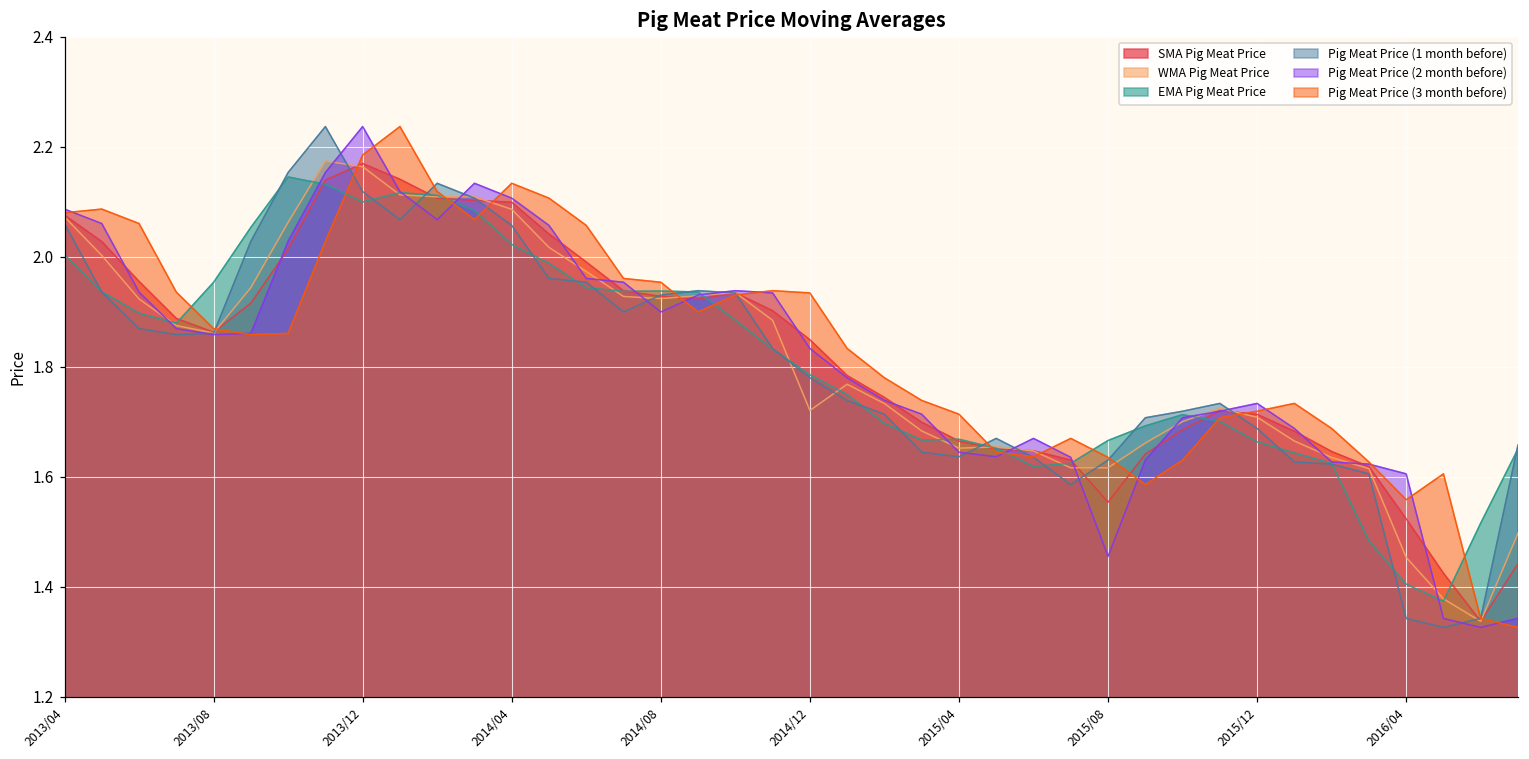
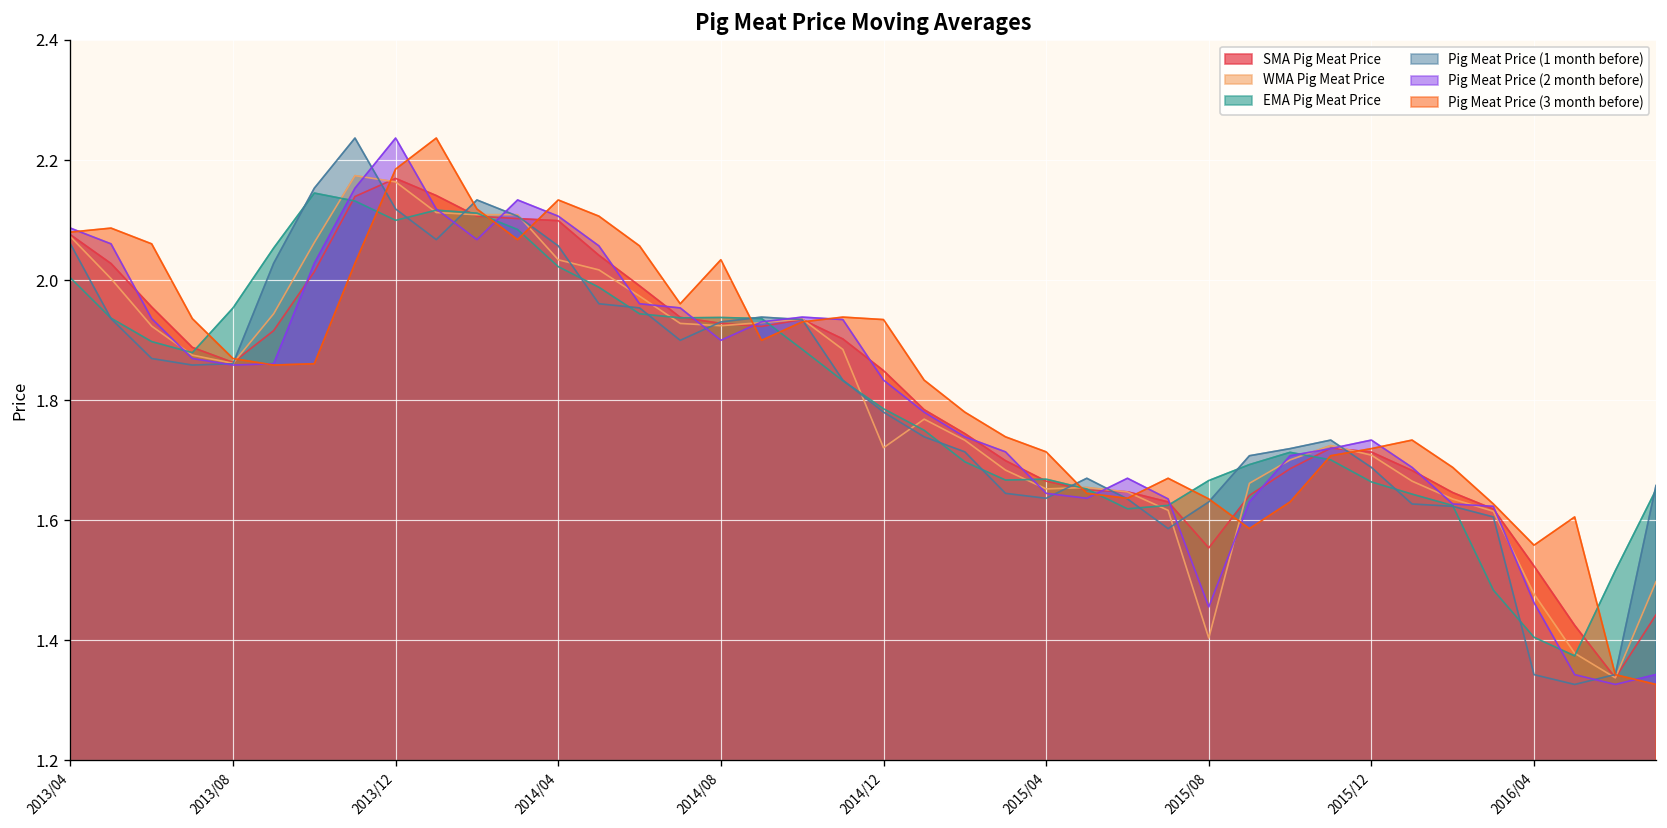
  {
    "SMA Pig Meat Price": {
      "2013/12": 2.17,
      "2014/04": 2.10,
      "2014/12": 1.85,
      "2015/08": 1.55,
      "2015/12": 1.71,
      "2016/04": 1.52
    },
    "WMA Pig Meat Price": {
      "2013/12": 2.16,
-     "2014/04": 2.09,
+     "2014/04": 2.03,
      "2014/12": 1.72,
      "2015/04": 1.65,
-     "2015/08": 1.62,
+     "2015/08": 1.40,
      "2015/12": 1.71,
-     "2016/04": 1.45
+     "2016/04": 1.48
    },
    "Pig Meat Price (2 month before)": {
      "2013/04": 2.09,
      "2013/12": 2.24,
      "2014/04": 2.11,
      "2014/08": 1.90,
      "2014/12": 1.83,
      "2015/04": 1.64,
      "2015/08": 1.46,
      "2015/12": 1.73,
-     "2016/04": 1.61
+     "2016/04": 1.46
    },
    "Pig Meat Price (3 month before)": {
      "2013/08": 1.87,
      "2013/12": 2.18,
      "2014/04": 2.13,
-     "2014/08": 1.95,
+     "2014/08": 2.03,
      "2014/12": 1.93,
      "2015/04": 1.71,
      "2015/12": 1.72,
      "2016/04": 1.56
    }
  }
